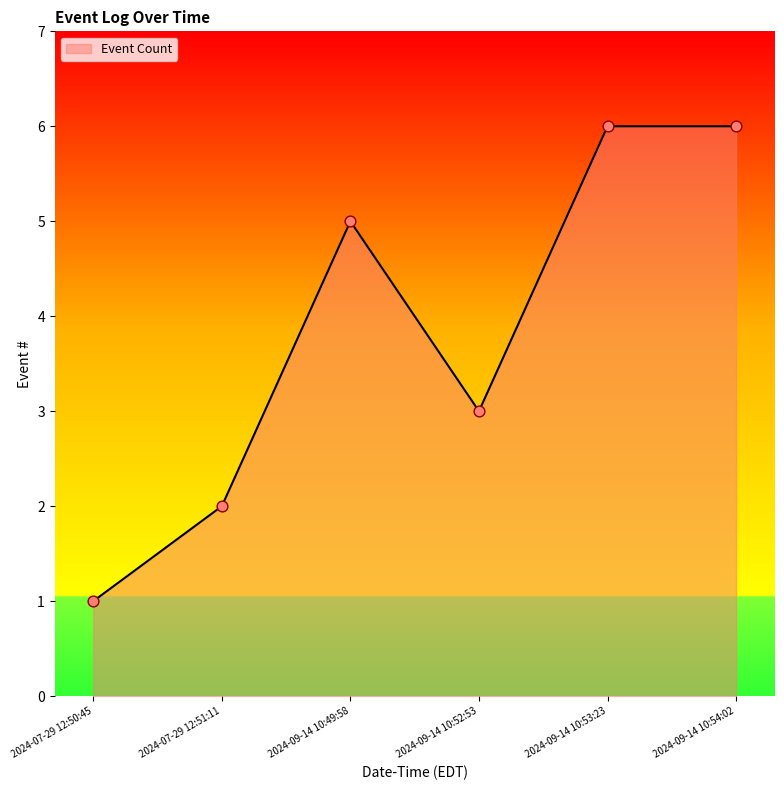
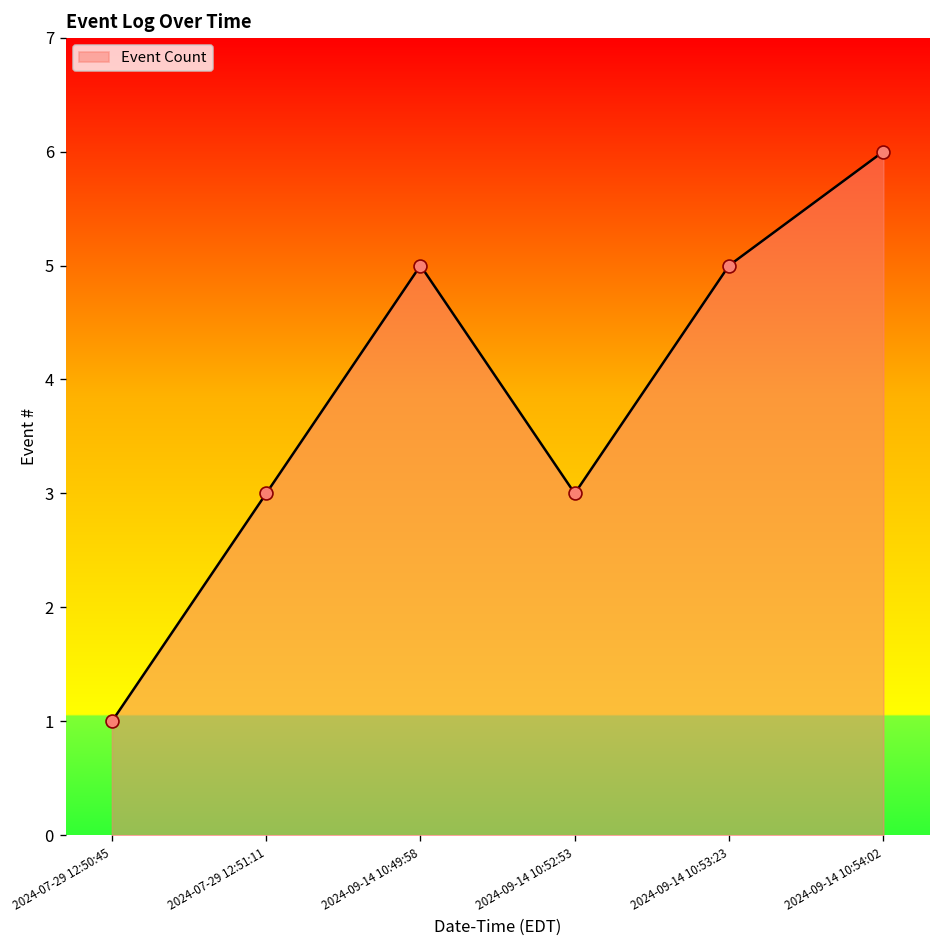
  {
    "2024-07-29 12:50:45": 1,
-   "2024-07-29 12:51:11": 2,
+   "2024-07-29 12:51:11": 3,
    "2024-09-14 10:49:58": 5,
    "2024-09-14 10:52:53": 3,
-   "2024-09-14 10:53:23": 6,
+   "2024-09-14 10:53:23": 5,
    "2024-09-14 10:54:02": 6
  }
